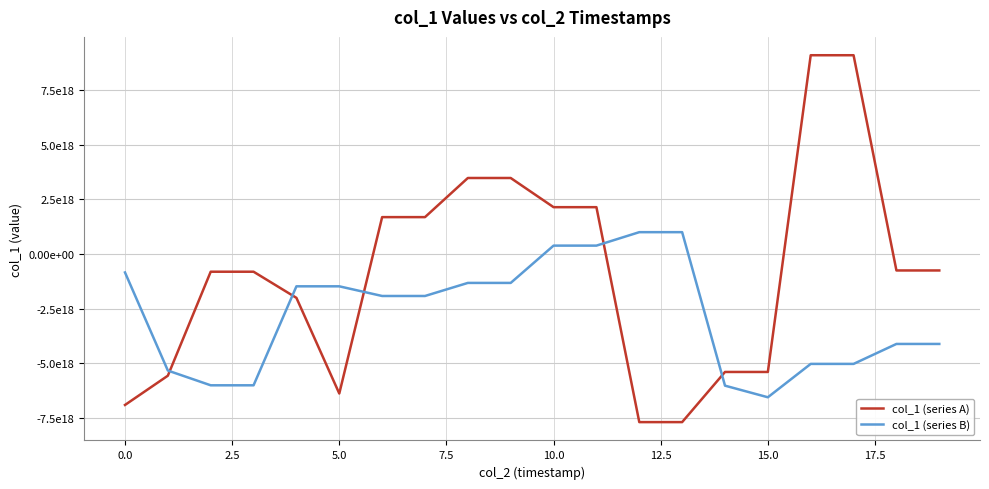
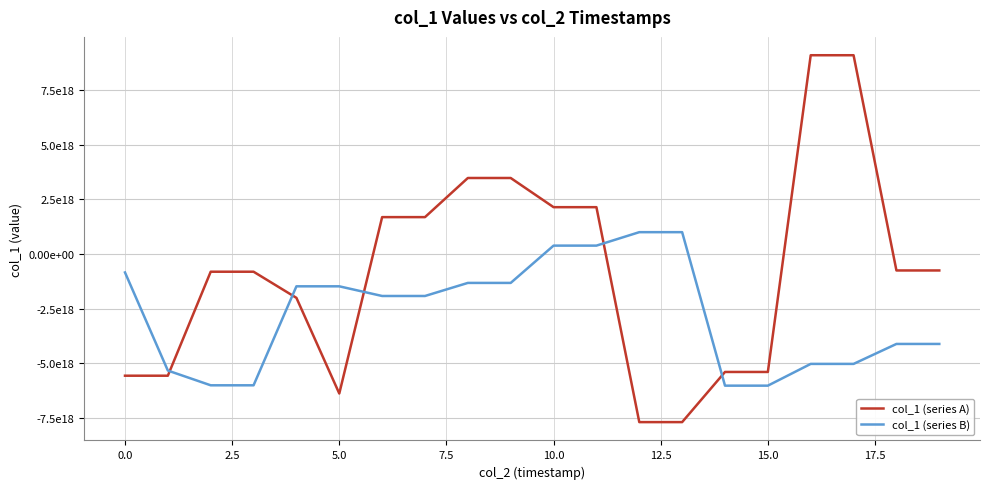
  {
    "col_1 (series A)": {
-     "0.0": -6900000000000000000,
+     "0.0": -5600000000000000000,
      "5.0": -6400000000000000000,
      "10.0": 2100000000000000000,
      "15.0": -5400000000000000000
    },
    "col_1 (series B)": {
      "0.0": -800000000000000000,
      "5.0": -1500000000000000000,
      "10.0": 400000000000000000,
-     "15.0": -6600000000000000000
+     "15.0": -6000000000000000000
    }
  }
